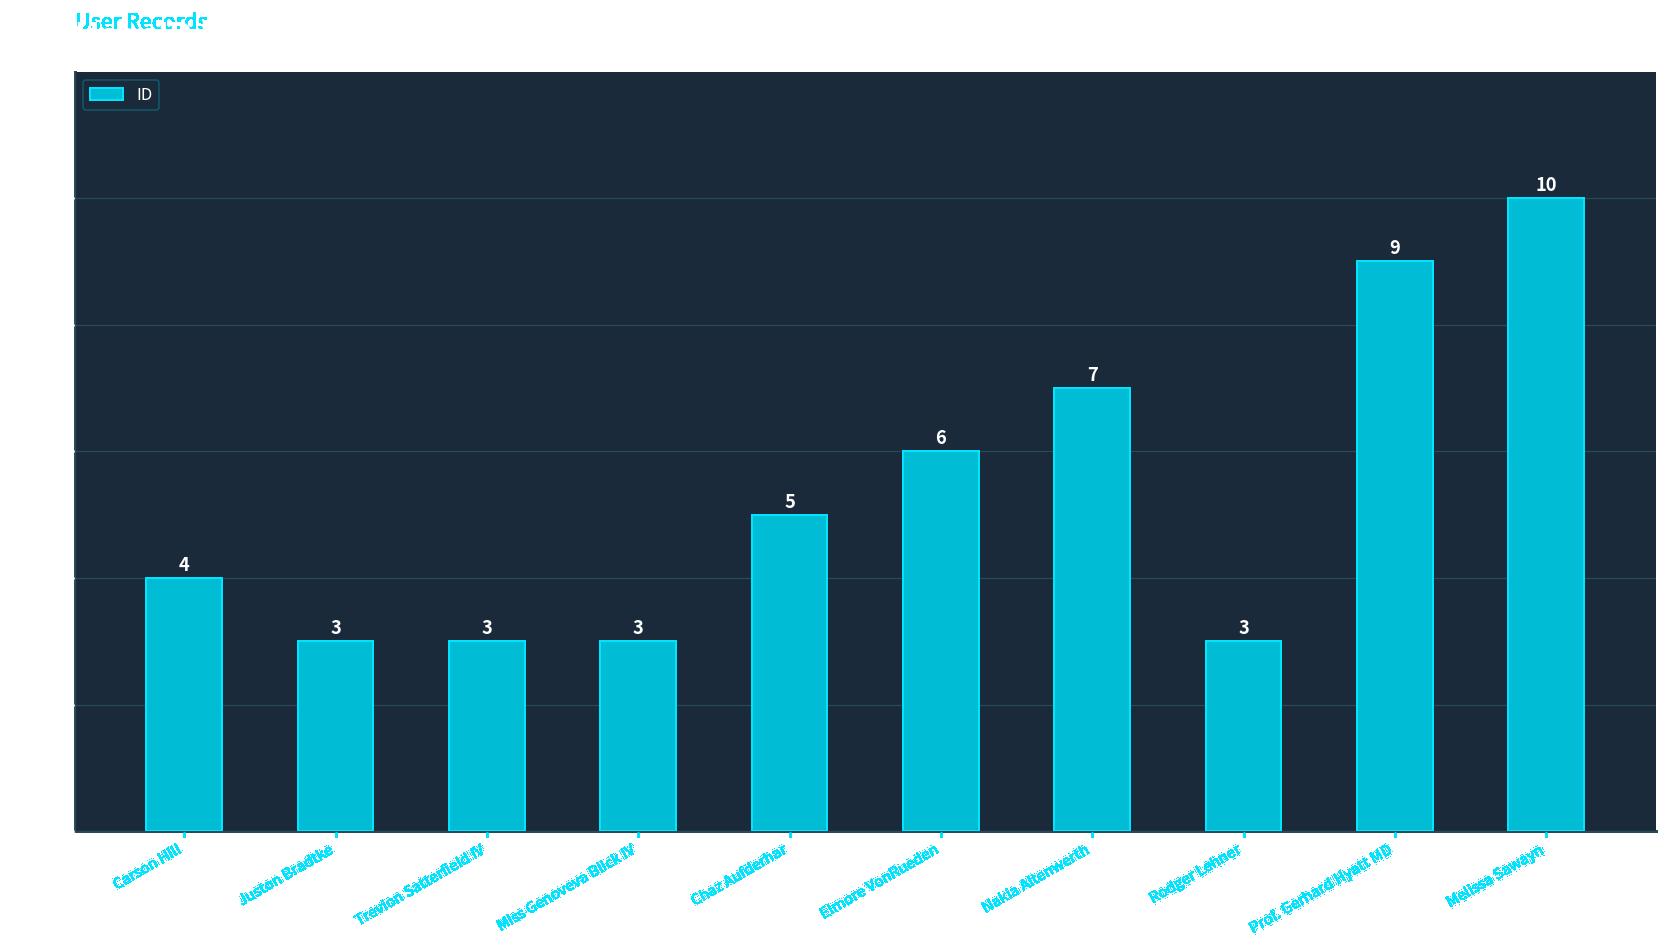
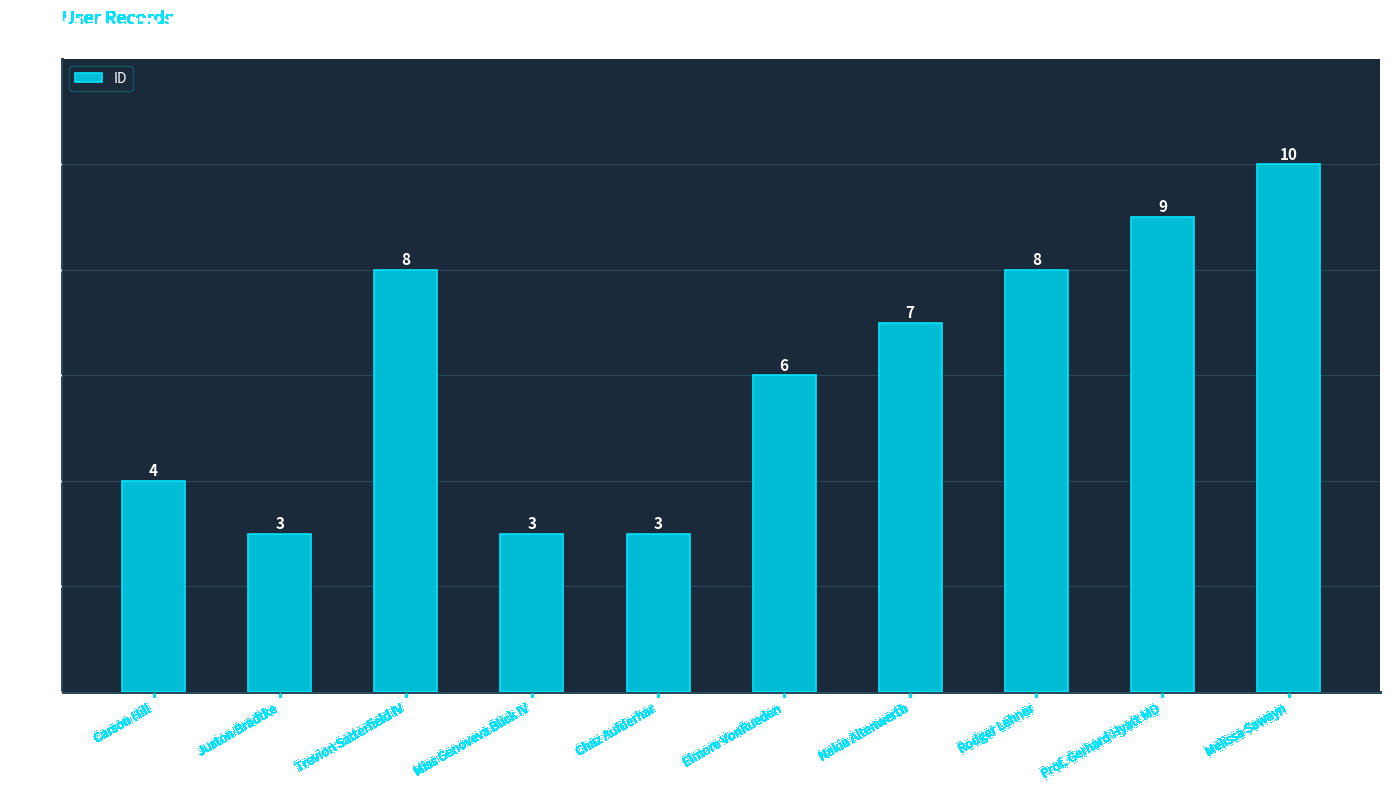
  {
    "Carson Hill": 4,
    "Juston Bradtke": 3,
-   "Trevion Satterfield IV": 3,
+   "Trevion Satterfield IV": 8,
    "Miss Genoveva Blick IV": 3,
-   "Chaz Aufderhar": 5,
+   "Chaz Aufderhar": 3,
    "Elmore VonRueden": 6,
    "Nakia Altenwerth": 7,
-   "Rodger Lehner": 3,
+   "Rodger Lehner": 8,
    "Prof. Gerhard Hyatt MD": 9,
    "Melissa Sawayn": 10
  }
